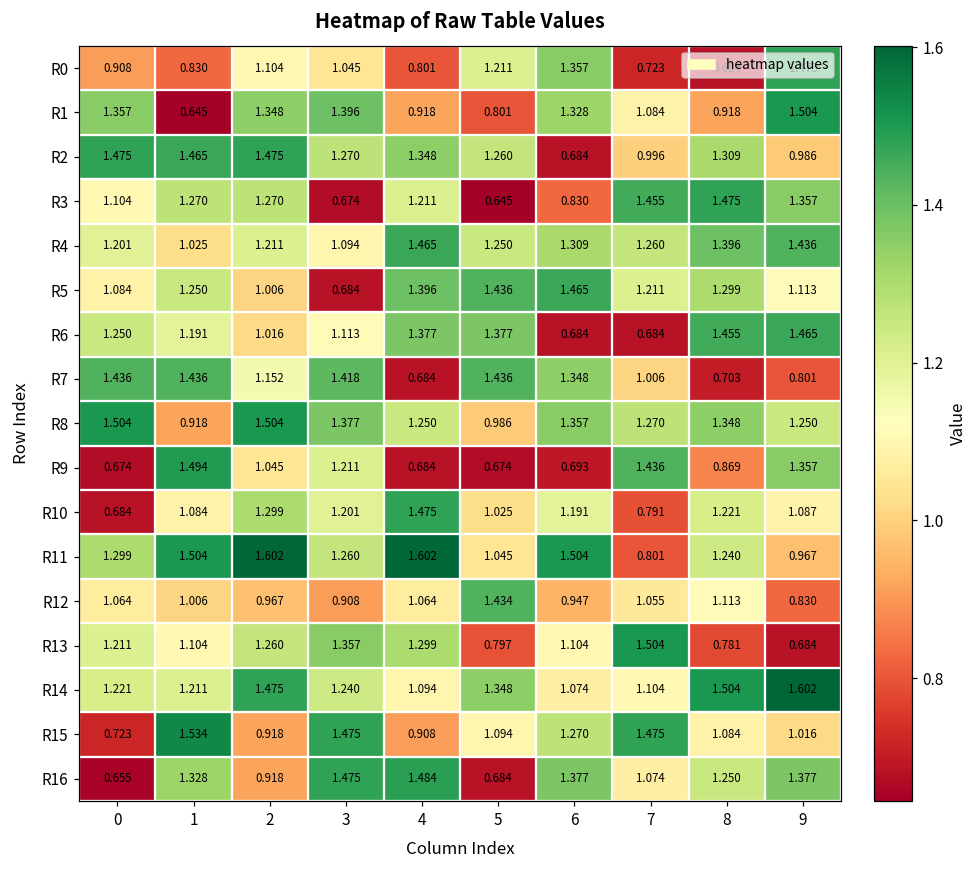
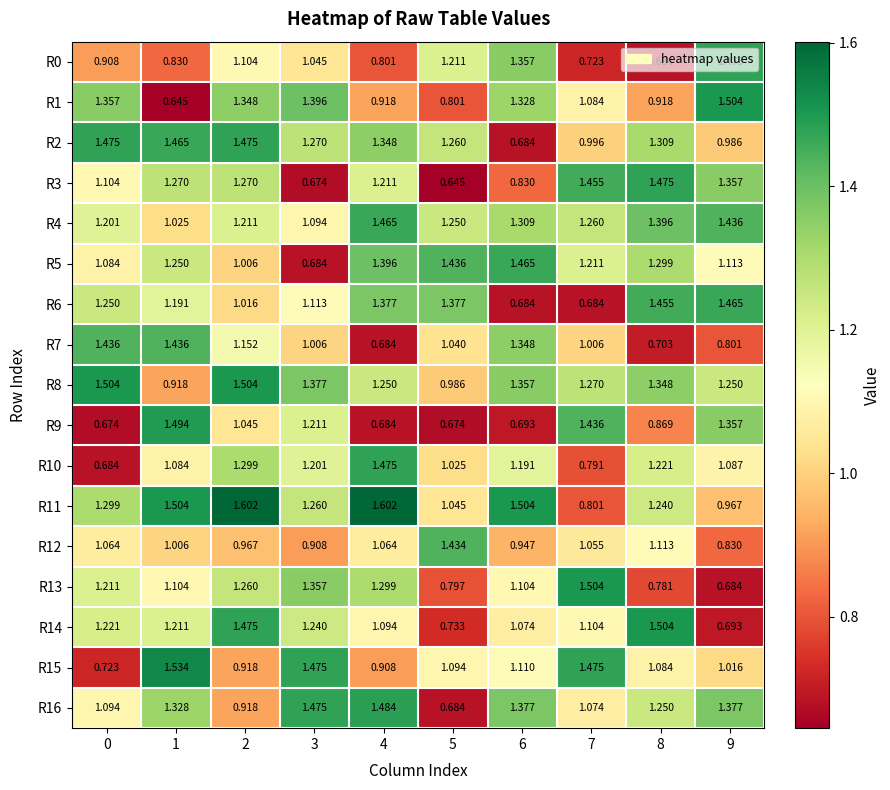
  {
    "R0": {
      "0": 0.908,
      "1": 0.830,
      "2": 1.104,
      "3": 1.045,
      "4": 0.801,
      "5": 1.211,
      "6": 1.357,
      "7": 0.723
    },
    "R1": {
      "0": 1.357,
      "1": 0.645,
      "2": 1.348,
      "3": 1.396,
      "4": 0.918,
      "5": 0.801,
      "6": 1.328,
      "7": 1.084,
      "8": 0.918,
      "9": 1.504
    },
    "R2": {
      "0": 1.475,
      "1": 1.465,
      "2": 1.475,
      "3": 1.270,
      "4": 1.348,
      "5": 1.260,
      "6": 0.684,
      "7": 0.996,
      "8": 1.309,
      "9": 0.986
    },
    "R3": {
      "0": 1.104,
      "1": 1.270,
      "2": 1.270,
      "3": 0.674,
      "4": 1.211,
      "5": 0.645,
      "6": 0.830,
      "7": 1.455,
      "8": 1.475,
      "9": 1.357
    },
    "R4": {
      "0": 1.201,
      "1": 1.025,
      "2": 1.211,
      "3": 1.094,
      "4": 1.465,
      "5": 1.250,
      "6": 1.309,
      "7": 1.260,
      "8": 1.396,
      "9": 1.436
    },
    "R5": {
      "0": 1.084,
      "1": 1.250,
      "2": 1.006,
      "3": 0.684,
      "4": 1.396,
      "5": 1.436,
      "6": 1.465,
      "7": 1.211,
      "8": 1.299,
      "9": 1.113
    },
    "R6": {
      "0": 1.250,
      "1": 1.191,
      "2": 1.016,
      "3": 1.113,
      "4": 1.377,
      "5": 1.377,
      "6": 0.684,
      "7": 0.684,
      "8": 1.455,
      "9": 1.465
    },
    "R7": {
      "0": 1.436,
      "1": 1.436,
      "2": 1.152,
-     "3": 1.418,
+     "3": 1.006,
      "4": 0.684,
-     "5": 1.436,
+     "5": 1.040,
      "6": 1.348,
      "7": 1.006,
      "8": 0.703,
      "9": 0.801
    },
    "R8": {
      "0": 1.504,
      "1": 0.918,
      "2": 1.504,
      "3": 1.377,
      "4": 1.250,
      "5": 0.986,
      "6": 1.357,
      "7": 1.270,
      "8": 1.348,
      "9": 1.250
    },
    "R9": {
      "0": 0.674,
      "1": 1.494,
      "2": 1.045,
      "3": 1.211,
      "4": 0.684,
      "5": 0.674,
      "6": 0.693,
      "7": 1.436,
      "8": 0.869,
      "9": 1.357
    },
    "R10": {
      "0": 0.684,
      "1": 1.084,
      "2": 1.299,
      "3": 1.201,
      "4": 1.475,
      "5": 1.025,
      "6": 1.191,
      "7": 0.791,
      "8": 1.221,
      "9": 1.087
    },
    "R11": {
      "0": 1.299,
      "1": 1.504,
      "2": 1.602,
      "3": 1.260,
      "4": 1.602,
      "5": 1.045,
      "6": 1.504,
      "7": 0.801,
      "8": 1.240,
      "9": 0.967
    },
    "R12": {
      "0": 1.064,
      "1": 1.006,
      "2": 0.967,
      "3": 0.908,
      "4": 1.064,
      "5": 1.434,
      "6": 0.947,
      "7": 1.055,
      "8": 1.113,
      "9": 0.830
    },
    "R13": {
      "0": 1.211,
      "1": 1.104,
      "2": 1.260,
      "3": 1.357,
      "4": 1.299,
      "5": 0.797,
      "6": 1.104,
      "7": 1.504,
      "8": 0.781,
      "9": 0.684
    },
    "R14": {
      "0": 1.221,
      "1": 1.211,
      "2": 1.475,
      "3": 1.240,
      "4": 1.094,
-     "5": 1.348,
+     "5": 0.733,
      "6": 1.074,
      "7": 1.104,
      "8": 1.504,
-     "9": 1.602
+     "9": 0.693
    },
    "R15": {
      "0": 0.723,
      "1": 1.534,
      "2": 0.918,
      "3": 1.475,
      "4": 0.908,
      "5": 1.094,
-     "6": 1.270,
+     "6": 1.110,
      "7": 1.475,
      "8": 1.084,
      "9": 1.016
    },
    "R16": {
-     "0": 0.655,
+     "0": 1.094,
      "1": 1.328,
      "2": 0.918,
      "3": 1.475,
      "4": 1.484,
      "5": 0.684,
      "6": 1.377,
      "7": 1.074,
      "8": 1.250,
      "9": 1.377
    }
  }
